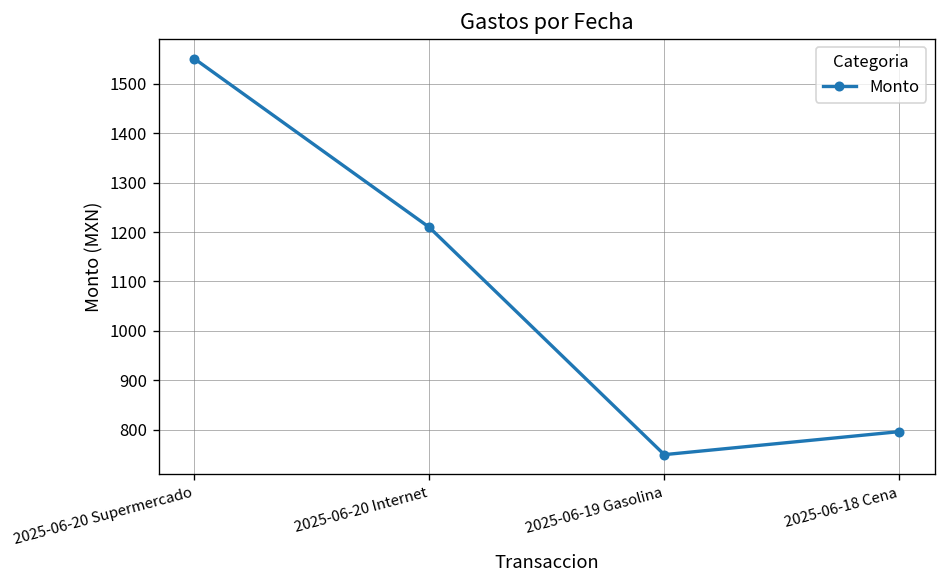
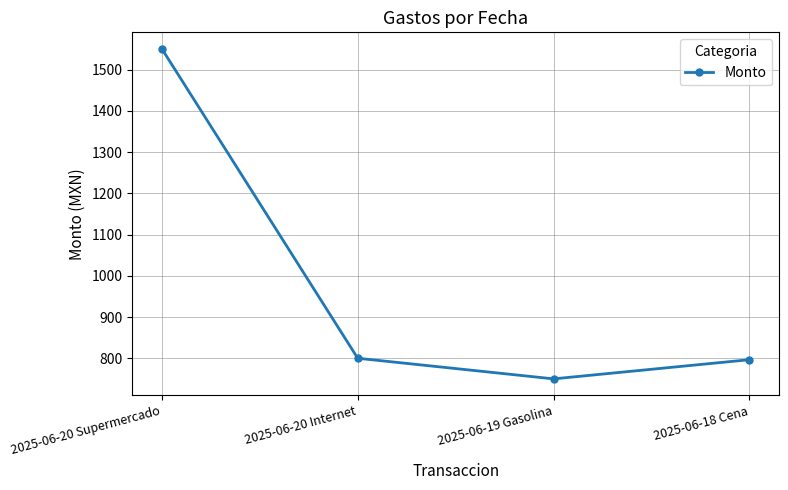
  {
    "2025-06-20 Supermercado": 1550,
-   "2025-06-20 Internet": 1210,
+   "2025-06-20 Internet": 800,
    "2025-06-19 Gasolina": 750,
    "2025-06-18 Cena": 800
  }
